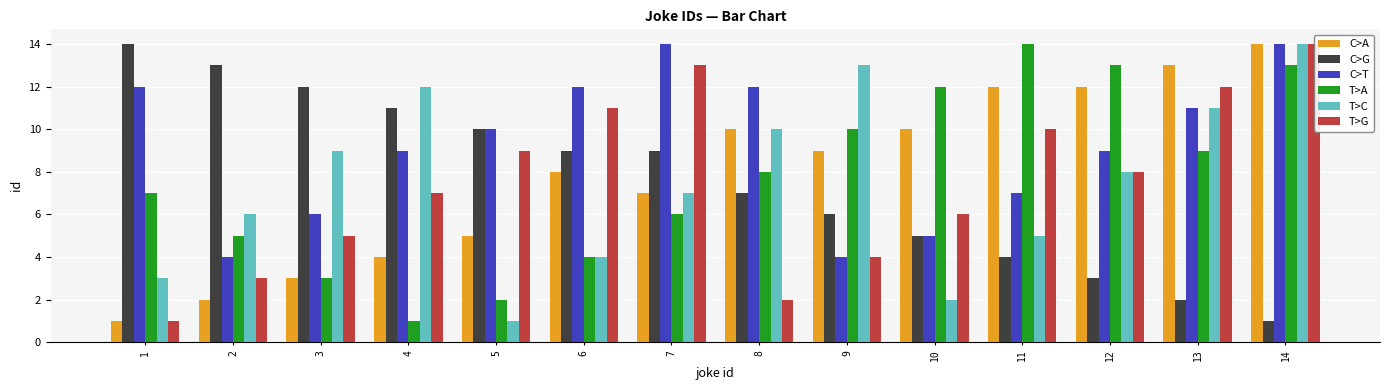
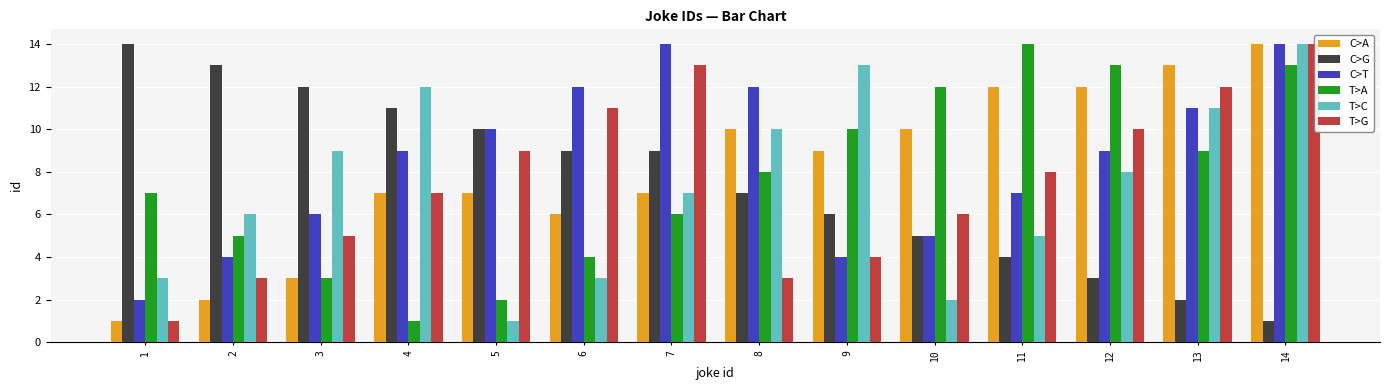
  {
    "C>A": {
      "1": 1,
      "2": 2,
      "3": 3,
-     "4": 4,
-     "5": 5,
-     "6": 8,
+     "4": 7,
+     "5": 7,
+     "6": 6,
      "7": 7,
      "8": 10,
      "9": 9,
      "10": 10,
      "11": 12,
      "12": 12,
      "13": 13,
      "14": 14
    },
    "C>G": {
      "1": 14,
      "2": 13,
      "3": 12,
      "4": 11,
      "5": 10,
      "6": 9,
      "7": 9,
      "8": 7,
      "9": 6,
      "10": 5,
      "11": 4,
      "12": 3,
      "13": 2,
      "14": 1
    },
    "C>T": {
-     "1": 12,
+     "1": 2,
      "2": 4,
      "3": 6,
      "4": 9,
      "5": 10,
      "6": 12,
      "7": 14,
      "8": 12,
      "9": 4,
      "10": 5,
      "11": 7,
      "12": 9,
      "13": 11,
      "14": 14
    },
    "T>A": {
      "1": 7,
      "2": 5,
      "3": 3,
      "4": 1,
      "5": 2,
      "6": 4,
      "7": 6,
      "8": 8,
      "9": 10,
      "10": 12,
      "11": 14,
      "12": 13,
      "13": 9,
      "14": 13
    },
    "T>C": {
      "1": 3,
      "2": 6,
      "3": 9,
      "4": 12,
      "5": 1,
-     "6": 4,
+     "6": 3,
      "7": 7,
      "8": 10,
      "9": 13,
      "10": 2,
      "11": 5,
      "12": 8,
      "13": 11,
      "14": 14
    },
    "T>G": {
      "1": 1,
      "2": 3,
      "3": 5,
      "4": 7,
      "5": 9,
      "6": 11,
      "7": 13,
-     "8": 2,
+     "8": 3,
      "9": 4,
      "10": 6,
-     "11": 10,
-     "12": 8,
+     "11": 8,
+     "12": 10,
      "13": 12
    }
  }
